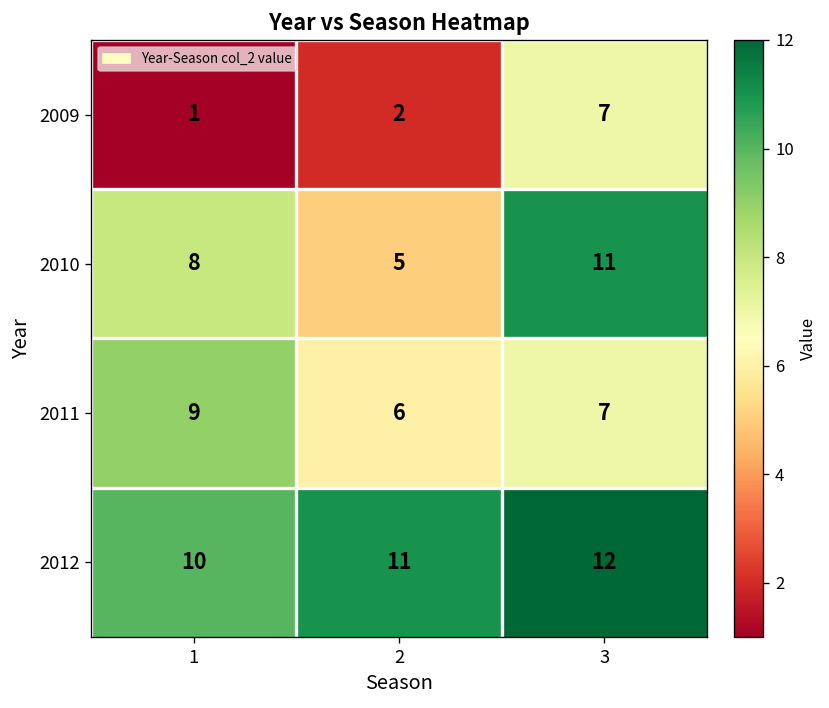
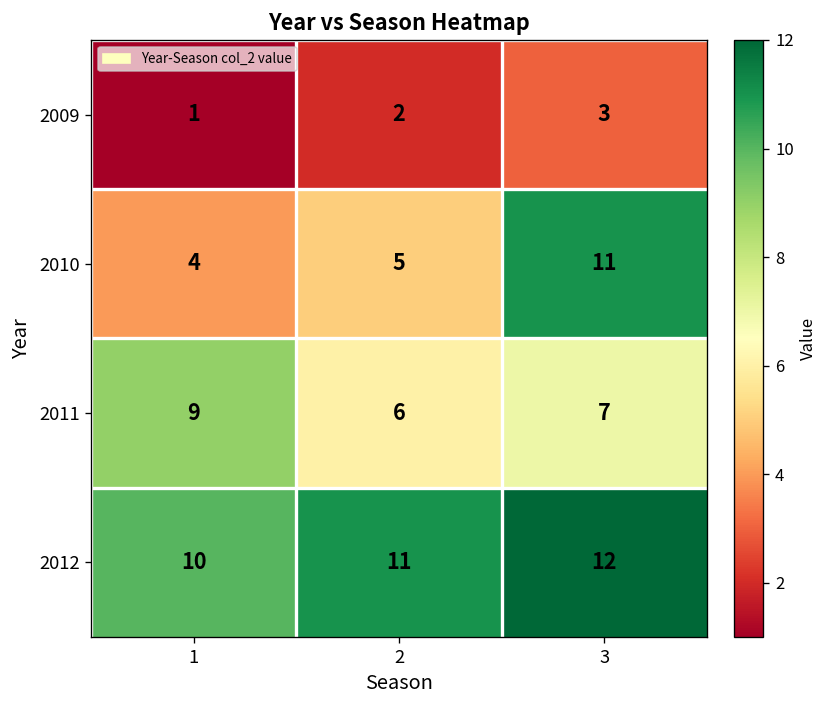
  {
    "2009": {
      "1": 1,
      "2": 2,
-     "3": 7
+     "3": 3
    },
    "2010": {
-     "1": 8,
+     "1": 4,
      "2": 5,
      "3": 11
    },
    "2011": {
      "1": 9,
      "2": 6,
      "3": 7
    },
    "2012": {
      "1": 10,
      "2": 11,
      "3": 12
    }
  }
